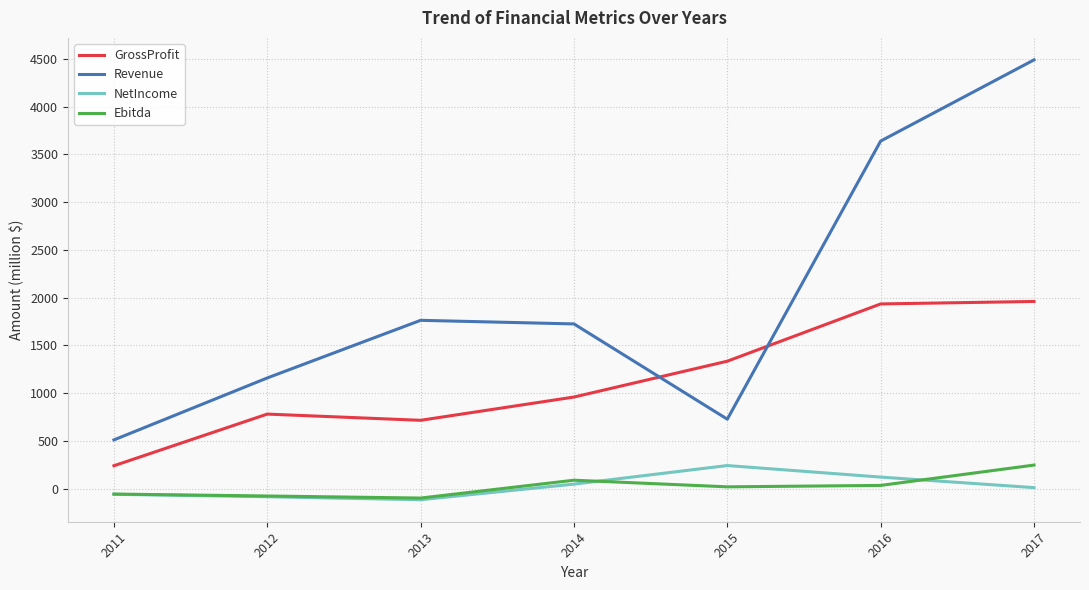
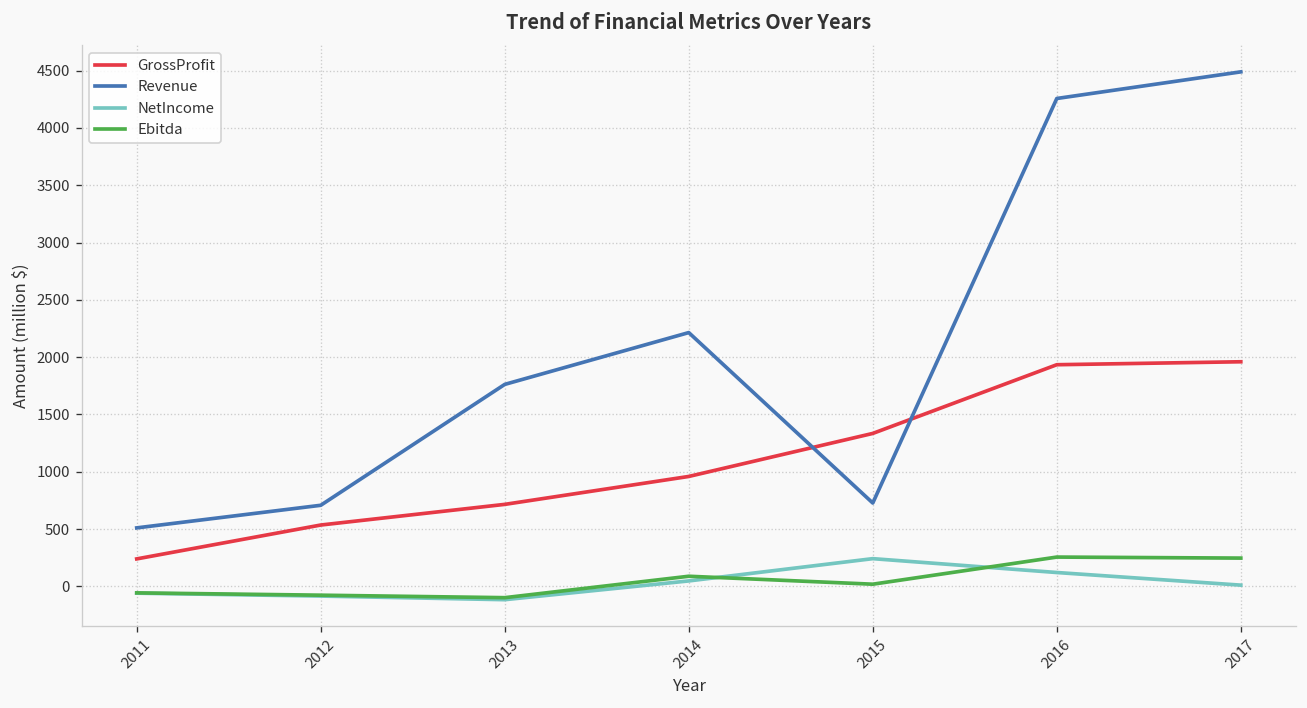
  {
    "GrossProfit": {
      "2011": 200,
-     "2012": 800,
+     "2012": 500,
      "2013": 700,
      "2014": 1000,
      "2015": 1300,
      "2016": 1900,
      "2017": 2000
    },
    "Revenue": {
      "2011": 500,
-     "2012": 1200,
+     "2012": 700,
      "2013": 1800,
-     "2014": 1700,
+     "2014": 2200,
      "2015": 700,
-     "2016": 3600,
+     "2016": 4300,
      "2017": 4500
    },
    "NetIncome": {
      "2014": 0,
      "2015": 200,
      "2016": 100,
      "2017": 0
    },
    "Ebitda": {
      "2014": 100,
      "2015": 0,
-     "2016": 0,
+     "2016": 300,
      "2017": 200
    }
  }
